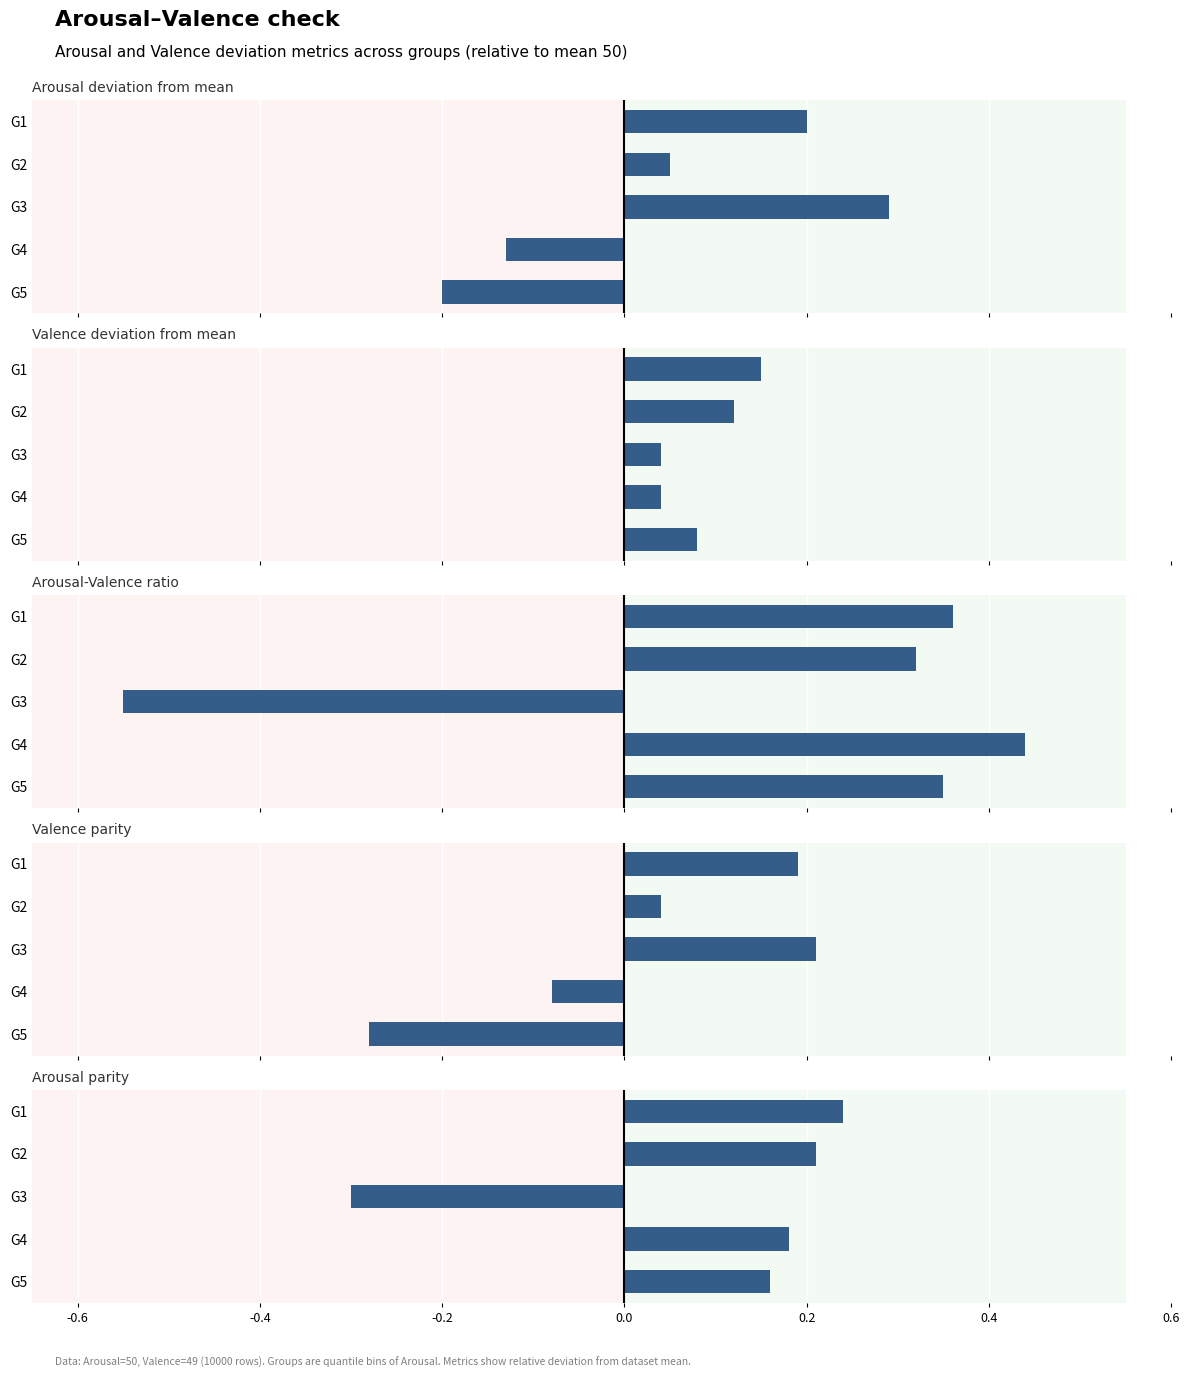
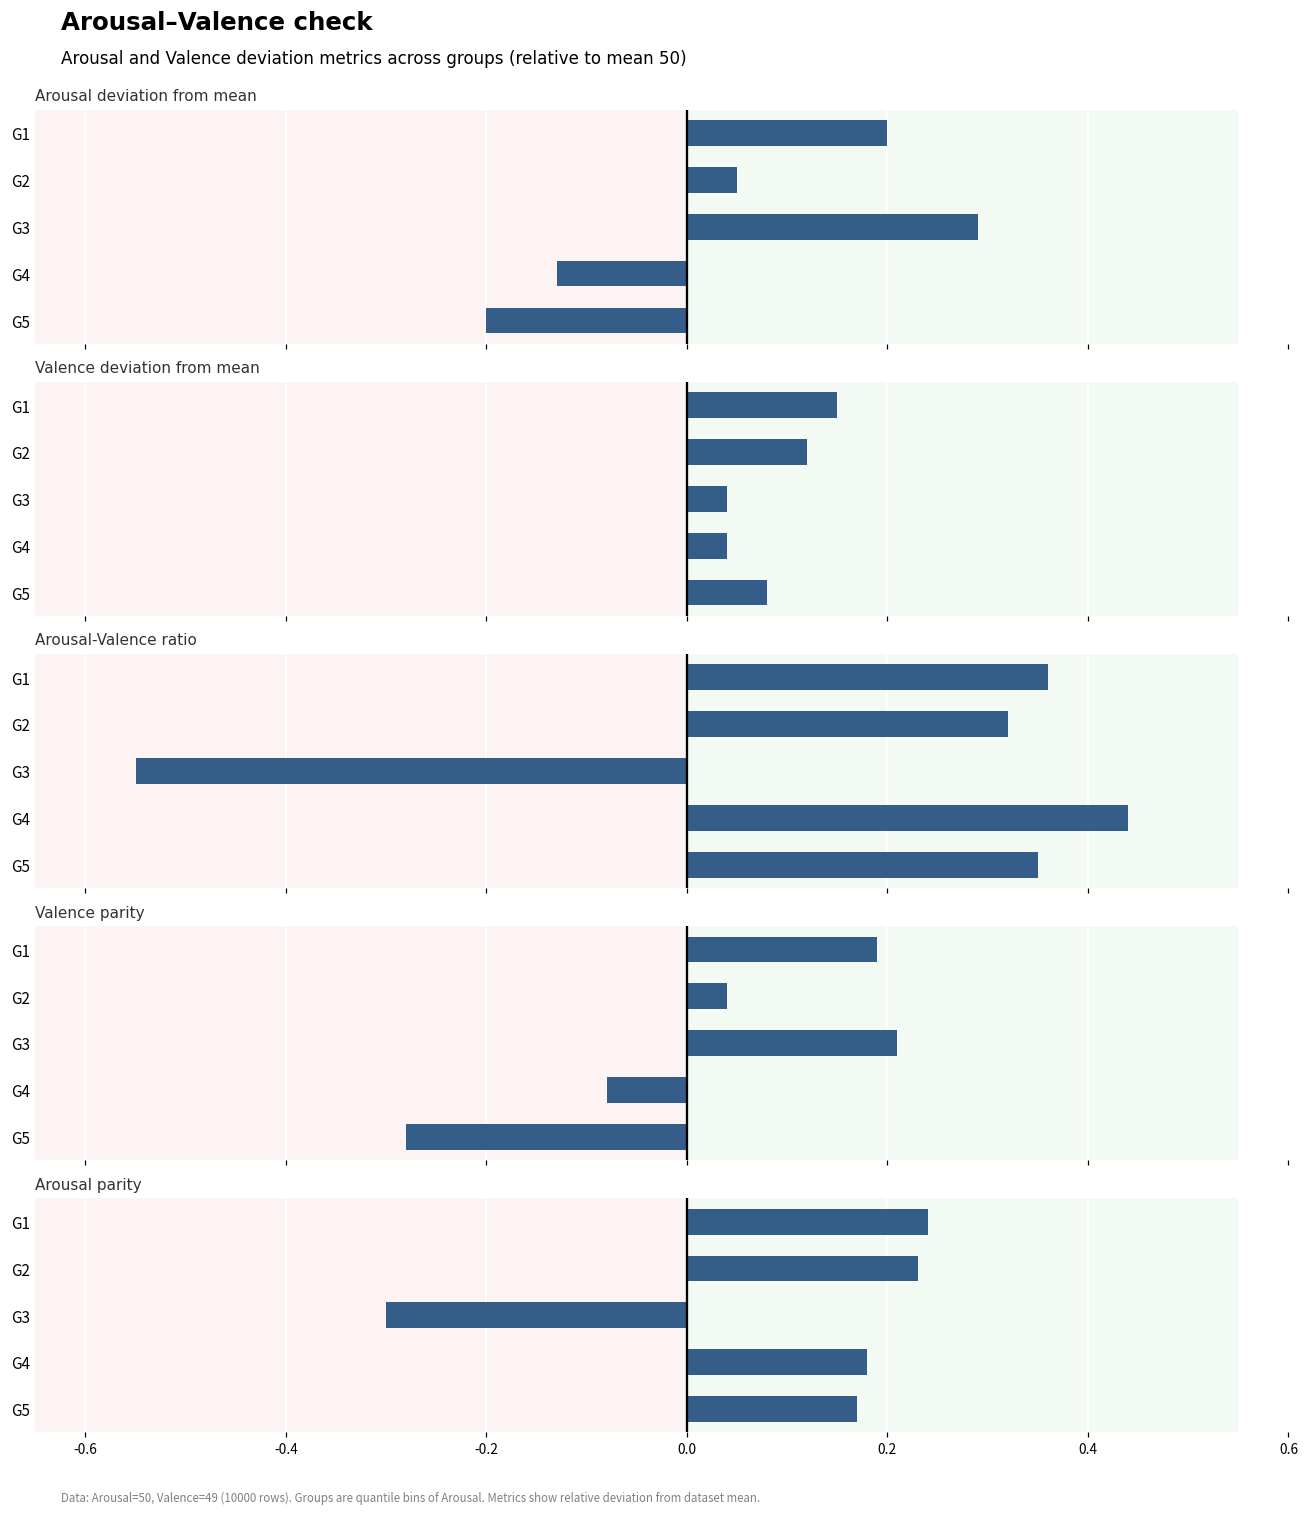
  {
    "Arousal parity": {
      "G1": 0.24,
-     "G2": 0.21,
+     "G2": 0.23,
      "G3": -0.30,
      "G4": 0.18,
-     "G5": 0.16
+     "G5": 0.17
    }
  }
